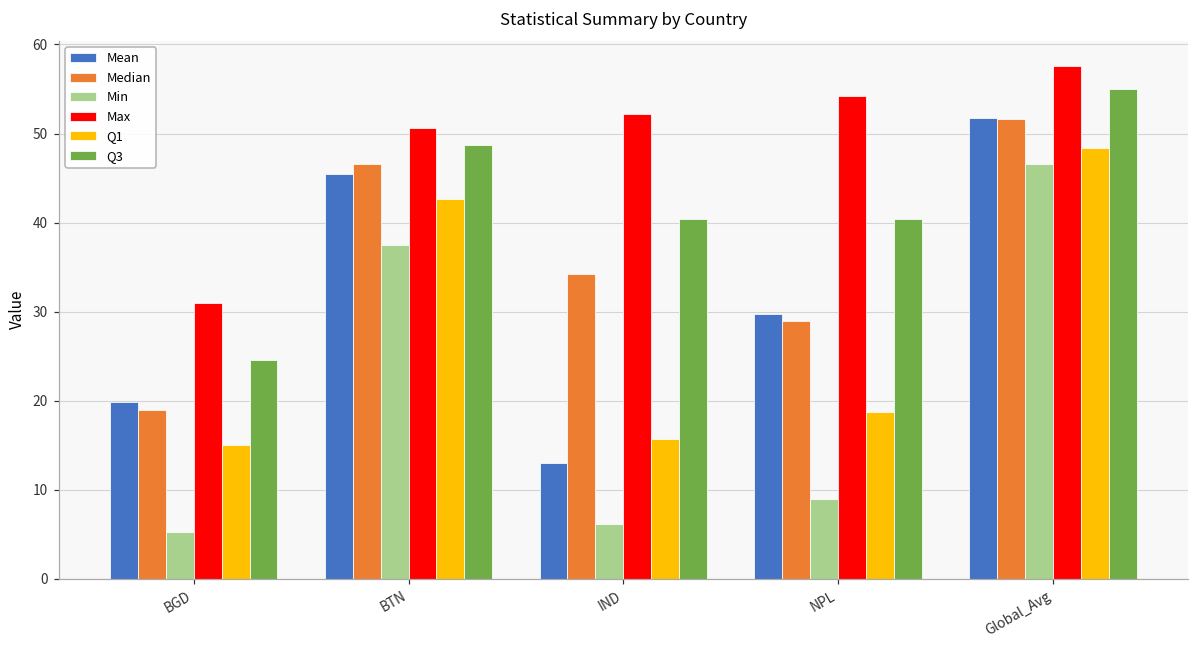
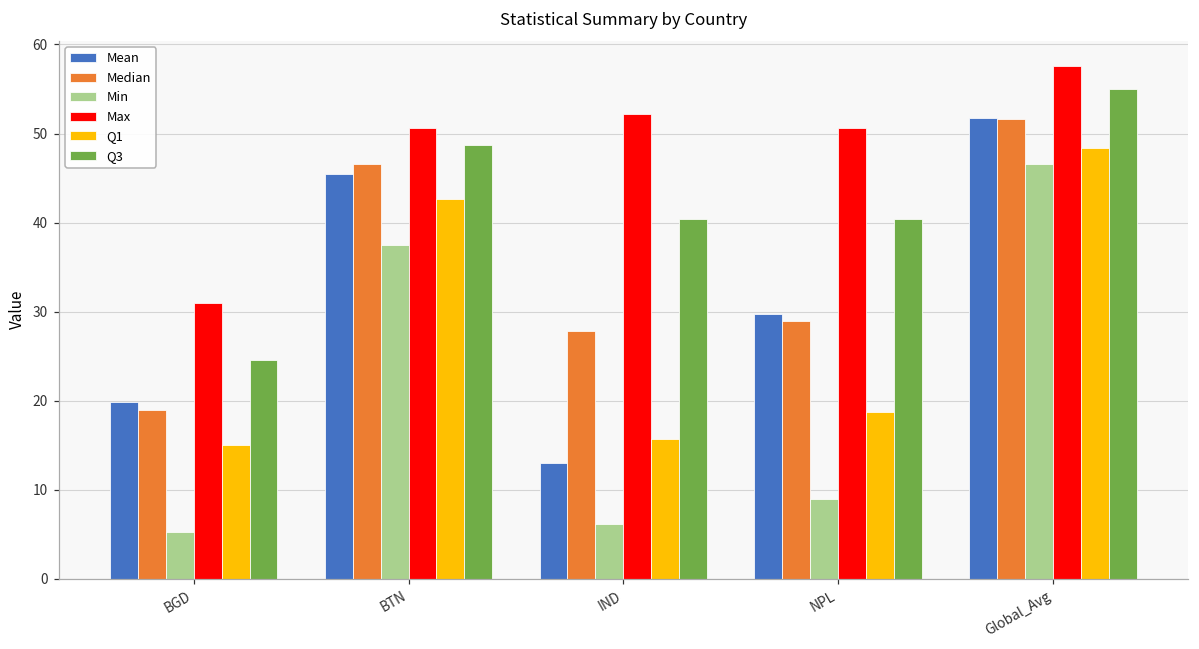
  {
    "Mean": {
      "BGD": 20,
      "BTN": 45,
      "IND": 13,
      "NPL": 30,
      "Global_Avg": 52
    },
    "Median": {
      "BGD": 19,
      "BTN": 47,
-     "IND": 34,
+     "IND": 28,
      "NPL": 29,
      "Global_Avg": 52
    },
    "Min": {
      "BGD": 5,
      "BTN": 37,
      "IND": 6,
      "NPL": 9,
      "Global_Avg": 47
    },
    "Max": {
      "BGD": 31,
      "BTN": 51,
      "IND": 52,
-     "NPL": 54,
+     "NPL": 51,
      "Global_Avg": 58
    },
    "Q1": {
      "BGD": 15,
      "BTN": 43,
      "IND": 16,
      "NPL": 19,
      "Global_Avg": 48
    },
    "Q3": {
      "BGD": 25,
      "BTN": 49,
      "IND": 40,
      "NPL": 40,
      "Global_Avg": 55
    }
  }
